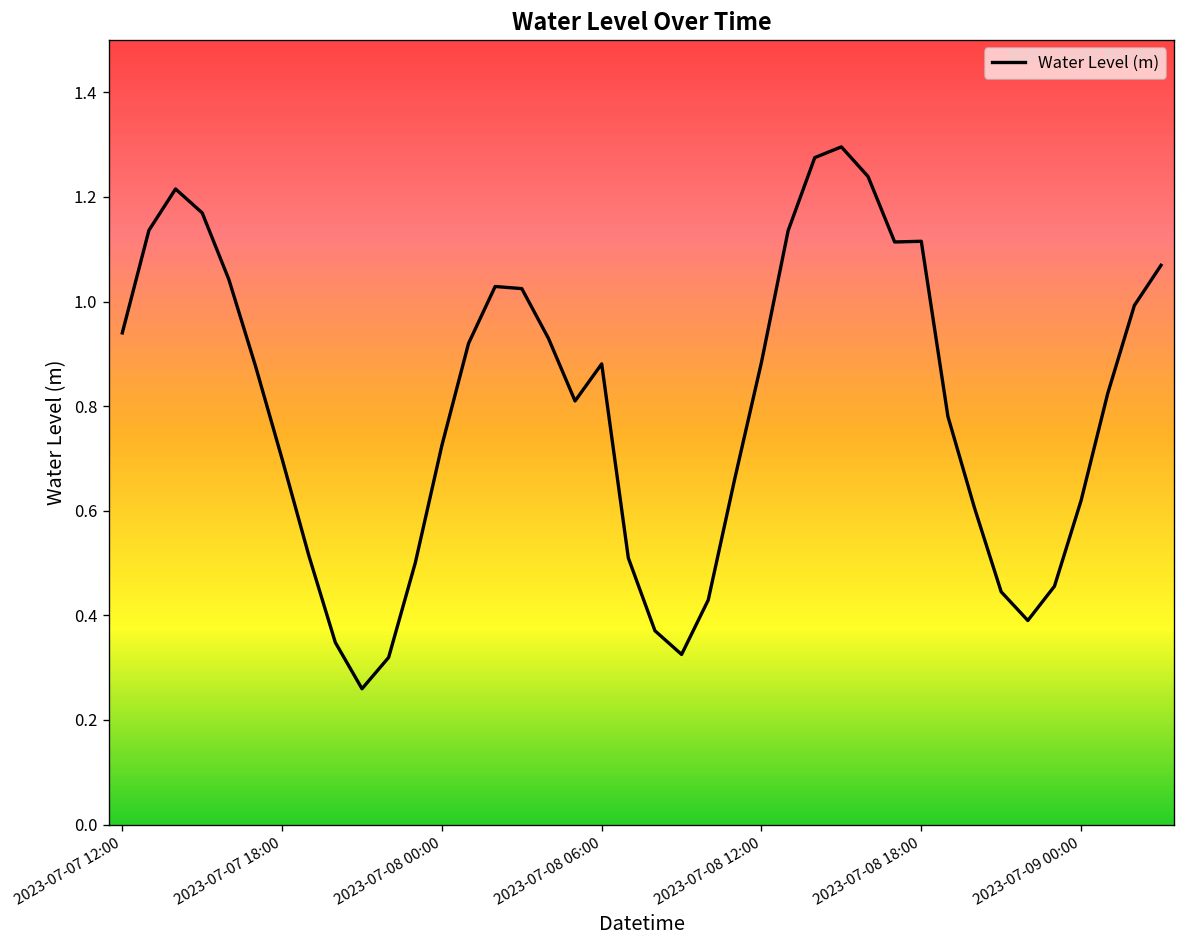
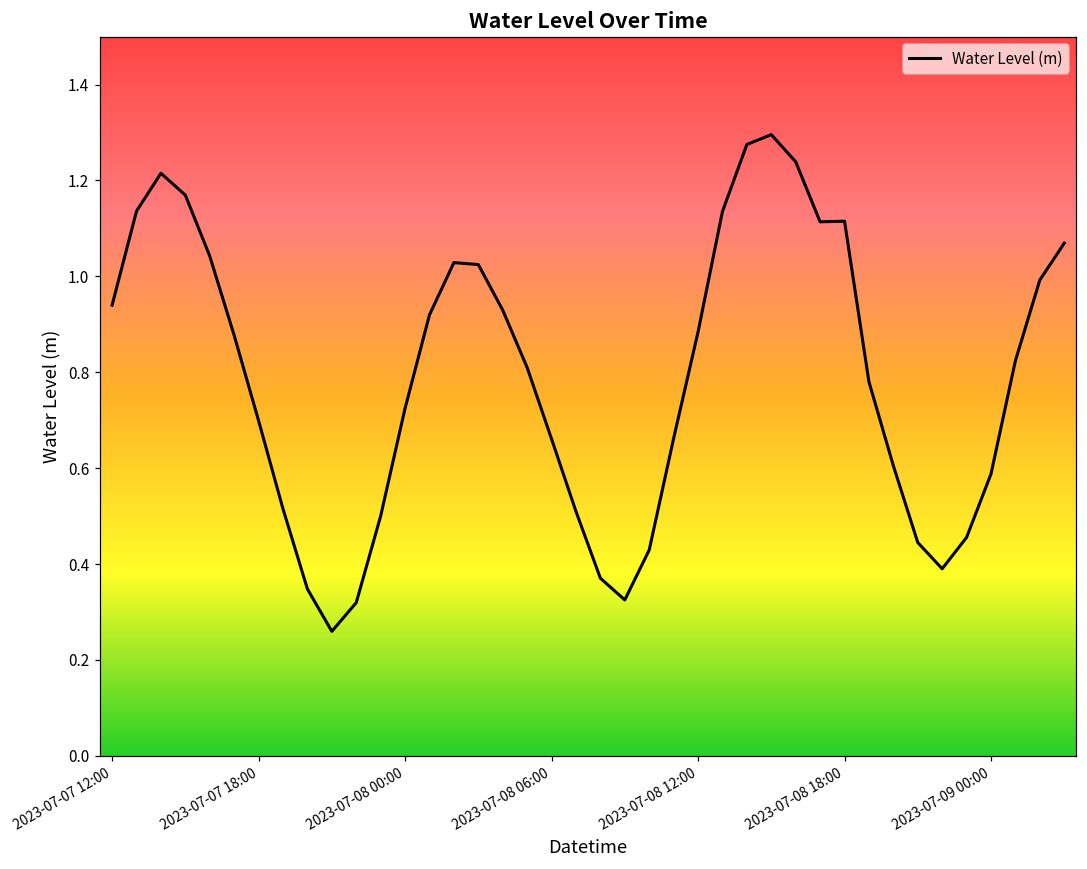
  {
    "2023-07-07 12:00": 0.94,
    "2023-07-07 18:00": 0.70,
    "2023-07-08 00:00": 0.72,
-   "2023-07-08 06:00": 0.88,
+   "2023-07-08 06:00": 0.66,
    "2023-07-08 12:00": 0.88,
    "2023-07-08 18:00": 1.12,
-   "2023-07-09 00:00": 0.62
+   "2023-07-09 00:00": 0.59
  }
